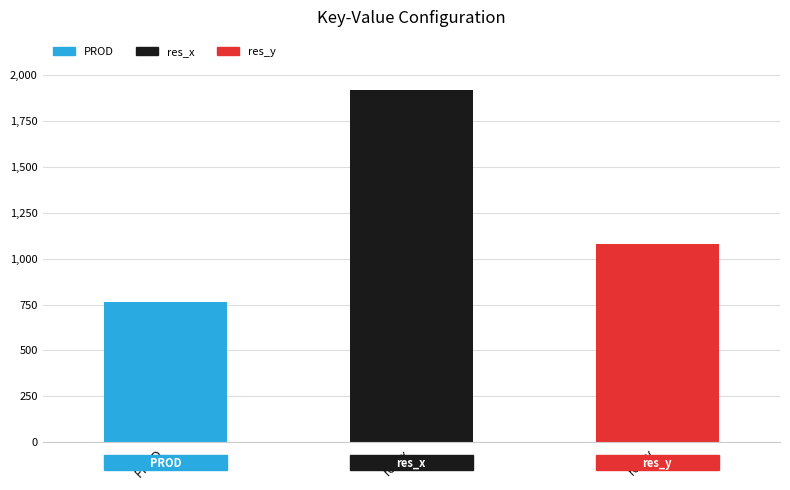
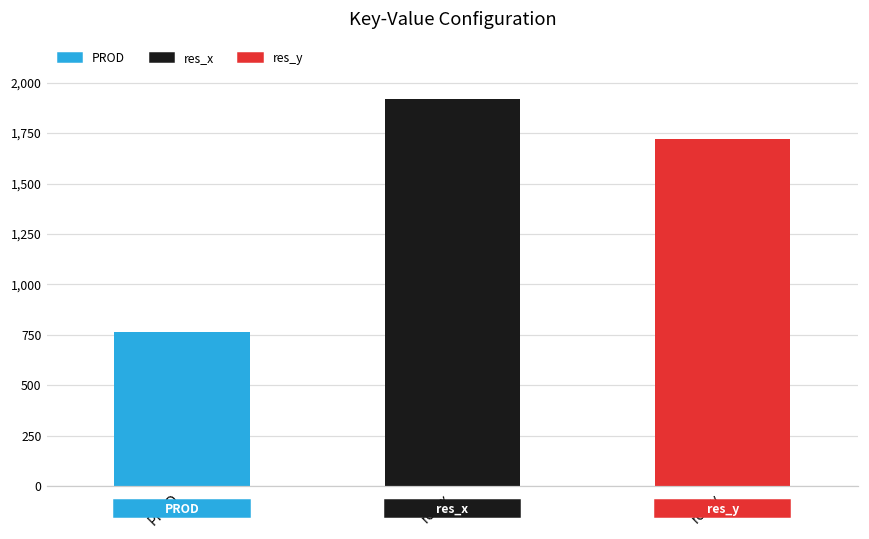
  {
    "PROD": "770",
    "res_x": "1,920",
-   "res_y": "1,080"
+   "res_y": "1,720"
  }
